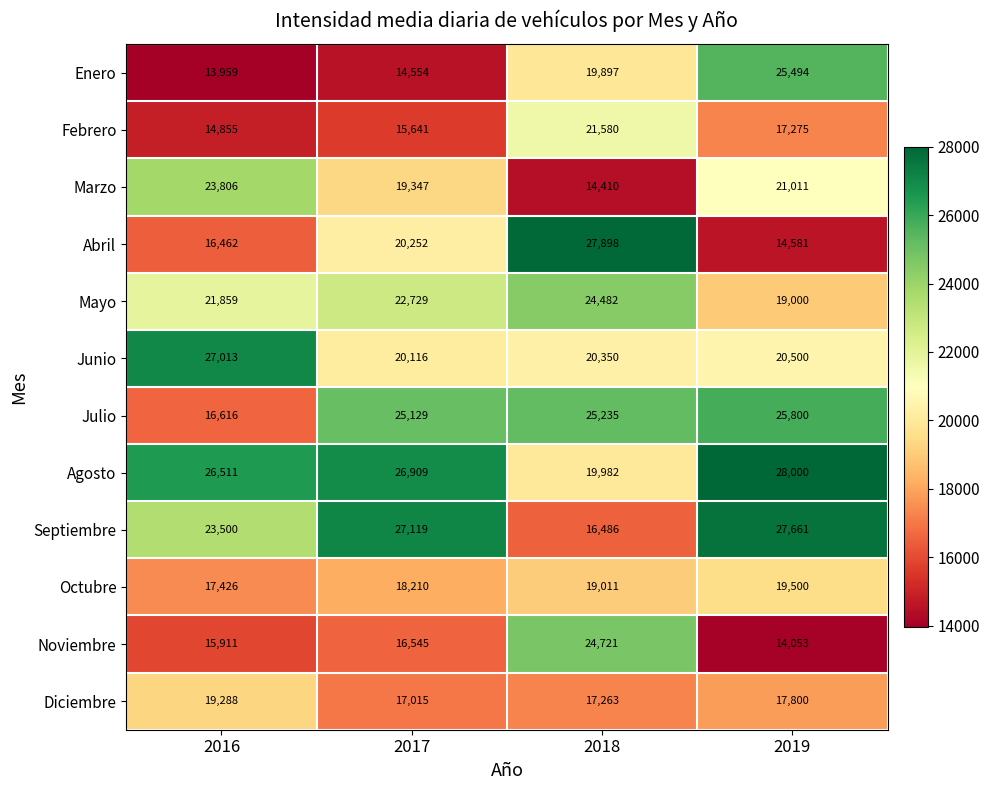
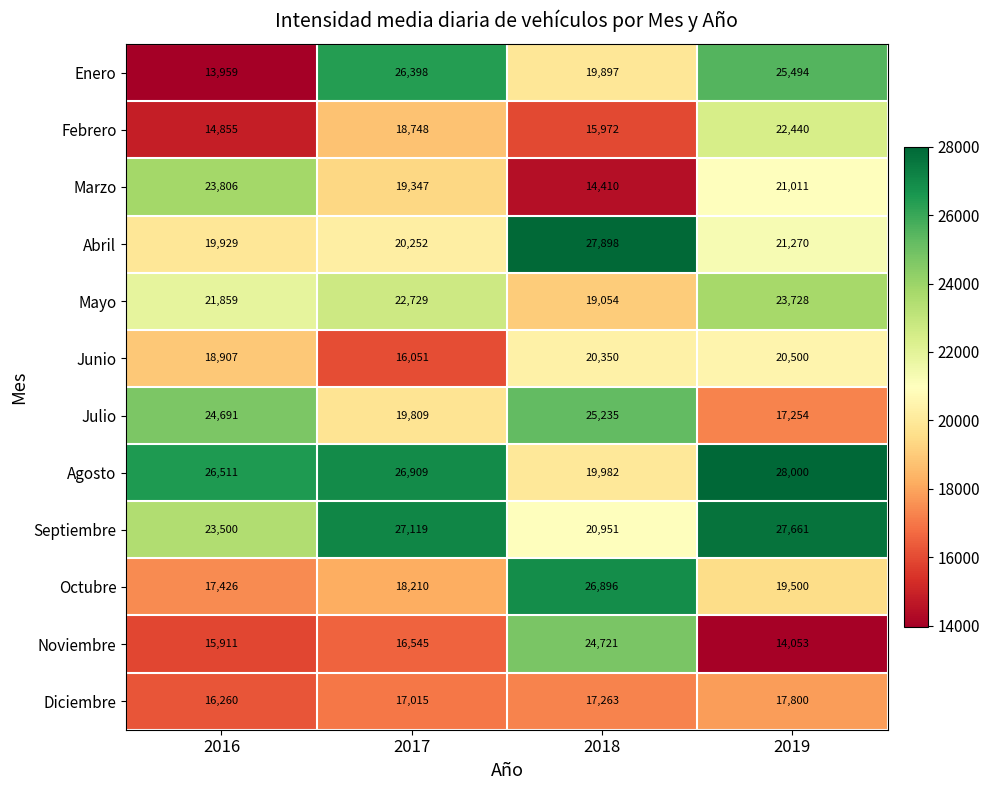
  {
    "Enero": {
      "2016": "13,959",
-     "2017": "14,554",
+     "2017": "26,398",
      "2018": "19,897",
      "2019": "25,494"
    },
    "Febrero": {
      "2016": "14,855",
-     "2017": "15,641",
-     "2018": "21,580",
-     "2019": "17,275"
+     "2017": "18,748",
+     "2018": "15,972",
+     "2019": "22,440"
    },
    "Marzo": {
      "2016": "23,806",
      "2017": "19,347",
      "2018": "14,410",
      "2019": "21,011"
    },
    "Abril": {
-     "2016": "16,462",
+     "2016": "19,929",
      "2017": "20,252",
      "2018": "27,898",
-     "2019": "14,581"
+     "2019": "21,270"
    },
    "Mayo": {
      "2016": "21,859",
      "2017": "22,729",
-     "2018": "24,482",
-     "2019": "19,000"
+     "2018": "19,054",
+     "2019": "23,728"
    },
    "Junio": {
-     "2016": "27,013",
-     "2017": "20,116",
+     "2016": "18,907",
+     "2017": "16,051",
      "2018": "20,350",
      "2019": "20,500"
    },
    "Julio": {
-     "2016": "16,616",
-     "2017": "25,129",
+     "2016": "24,691",
+     "2017": "19,809",
      "2018": "25,235",
-     "2019": "25,800"
+     "2019": "17,254"
    },
    "Agosto": {
      "2016": "26,511",
      "2017": "26,909",
      "2018": "19,982",
      "2019": "28,000"
    },
    "Septiembre": {
      "2016": "23,500",
      "2017": "27,119",
-     "2018": "16,486",
+     "2018": "20,951",
      "2019": "27,661"
    },
    "Octubre": {
      "2016": "17,426",
      "2017": "18,210",
-     "2018": "19,011",
+     "2018": "26,896",
      "2019": "19,500"
    },
    "Noviembre": {
      "2016": "15,911",
      "2017": "16,545",
      "2018": "24,721",
      "2019": "14,053"
    },
    "Diciembre": {
-     "2016": "19,288",
+     "2016": "16,260",
      "2017": "17,015",
      "2018": "17,263",
      "2019": "17,800"
    }
  }
